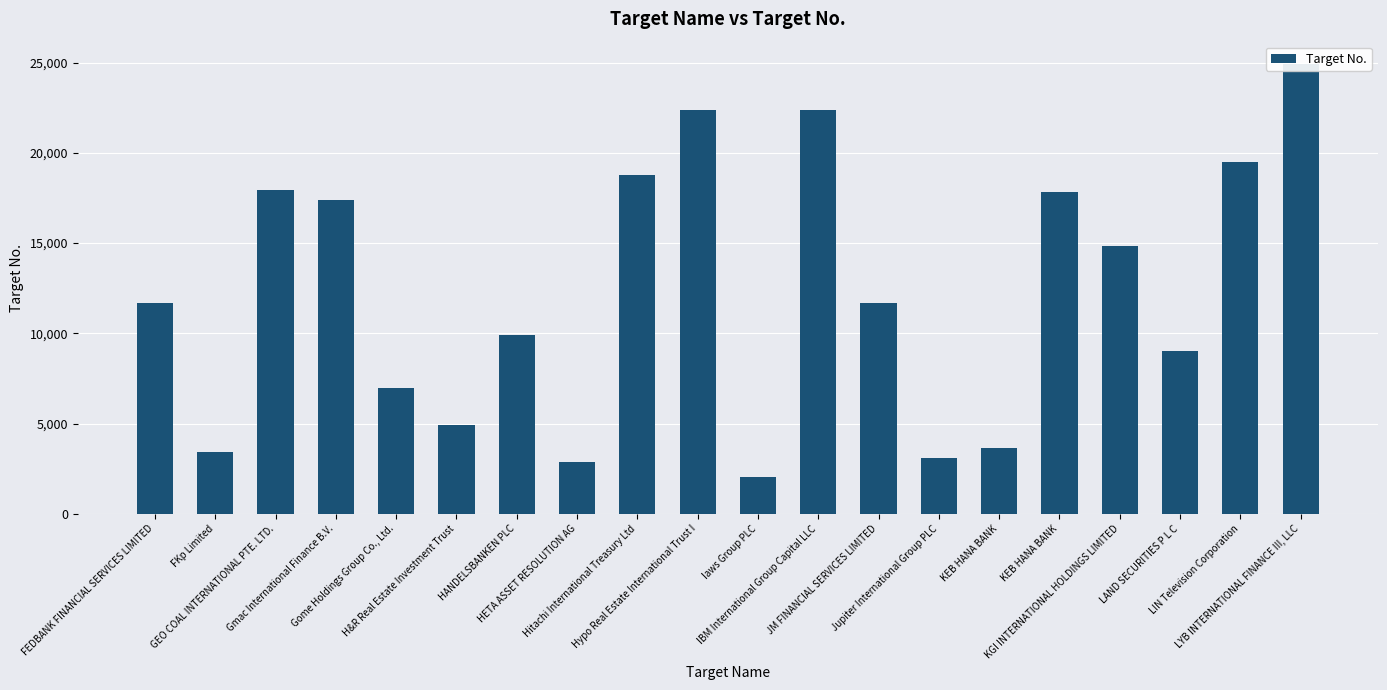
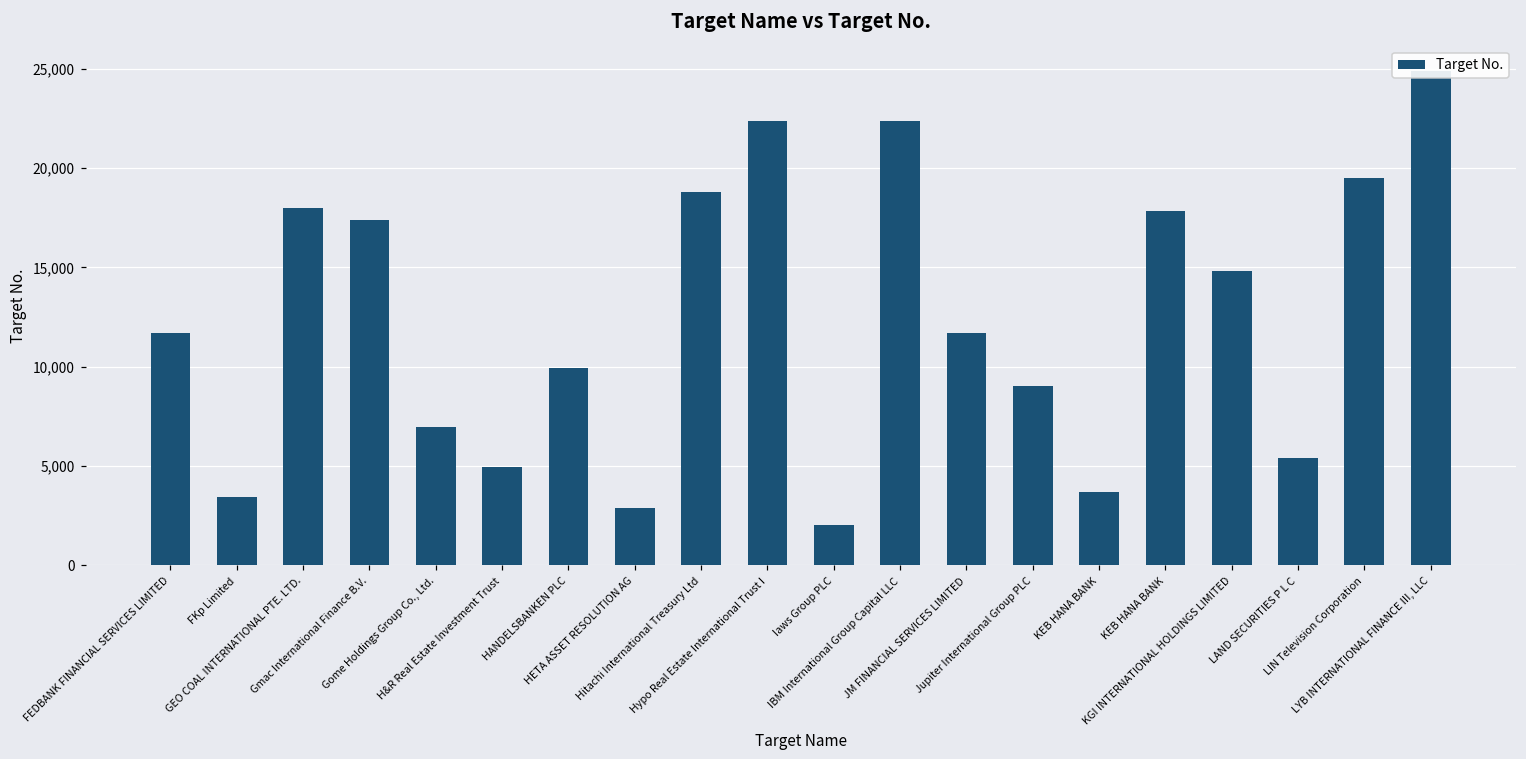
  {
    "FEDBANK FINANCIAL SERVICES LIMITED": "11,700",
    "FKp Limited": "3,400",
    "GEO COAL INTERNATIONAL PTE. LTD.": "18,000",
    "Gmac International Finance B.V.": "17,400",
    "Gome Holdings Group Co., Ltd.": "7,000",
    "H&R Real Estate Investment Trust": "4,900",
    "HANDELSBANKEN PLC": "9,900",
    "HETA ASSET RESOLUTION AG": "2,900",
    "Hitachi International Treasury Ltd": "18,800",
    "Hypo Real Estate International Trust I": "22,400",
    "Iaws Group PLC": "2,000",
    "IBM International Group Capital LLC": "22,400",
    "JM FINANCIAL SERVICES LIMITED": "11,700",
-   "Jupiter International Group PLC": "3,100",
+   "Jupiter International Group PLC": "9,000",
    "KGI INTERNATIONAL HOLDINGS LIMITED": "14,800",
-   "LAND SECURITIES P L C": "9,000",
+   "LAND SECURITIES P L C": "5,400",
    "LIN Television Corporation": "19,500"
  }
